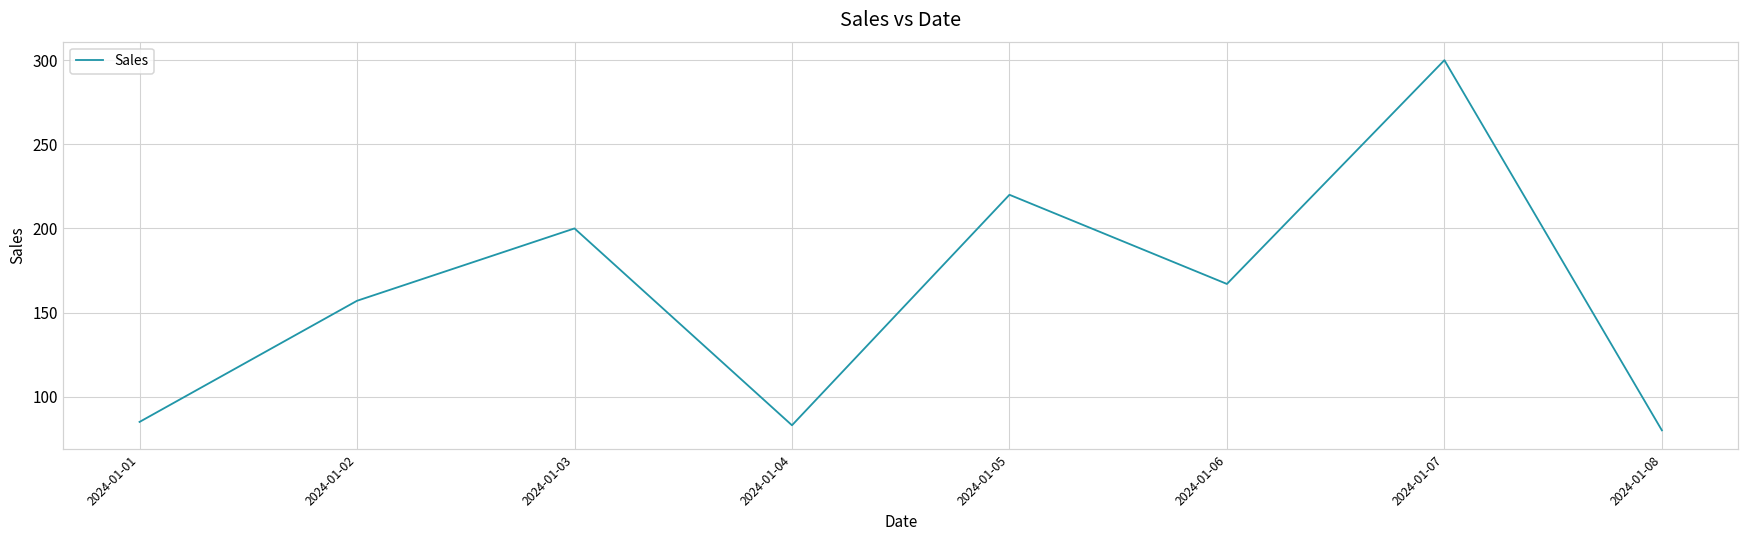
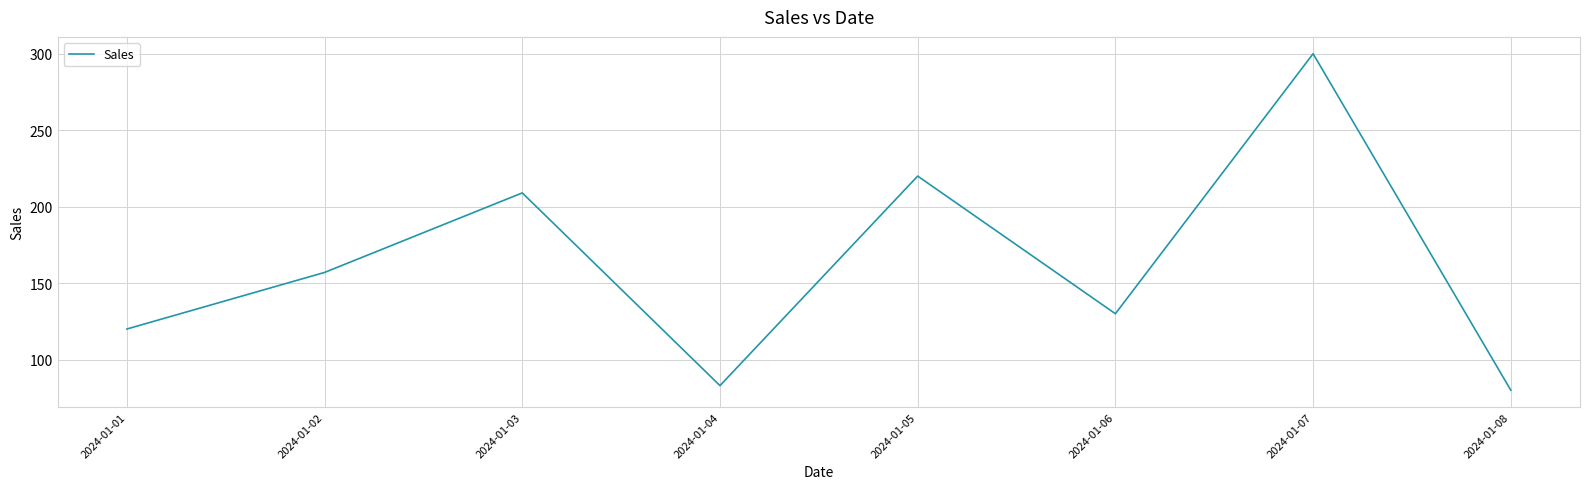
  {
-   "2024-01-01": 85,
+   "2024-01-01": 120,
    "2024-01-02": 157,
-   "2024-01-03": 200,
+   "2024-01-03": 209,
    "2024-01-04": 83,
    "2024-01-05": 220,
-   "2024-01-06": 167,
+   "2024-01-06": 130,
    "2024-01-07": 300,
    "2024-01-08": 80
  }
